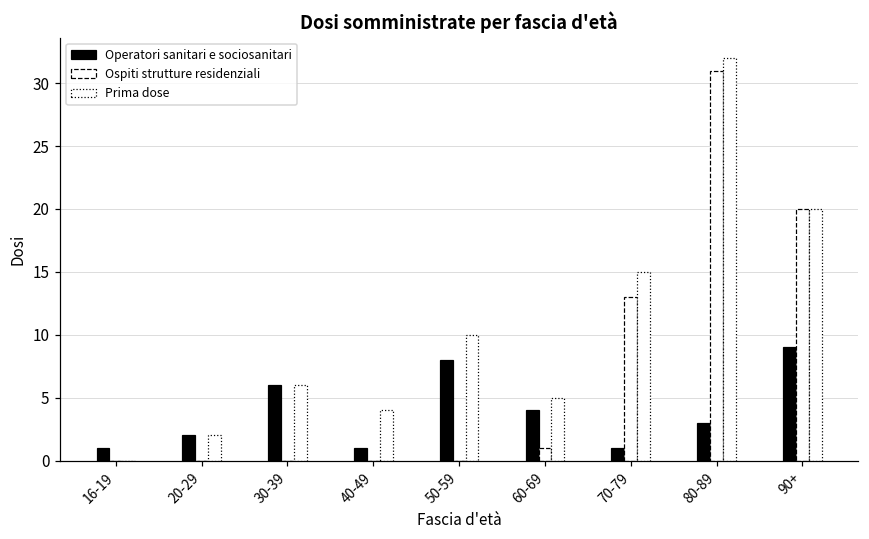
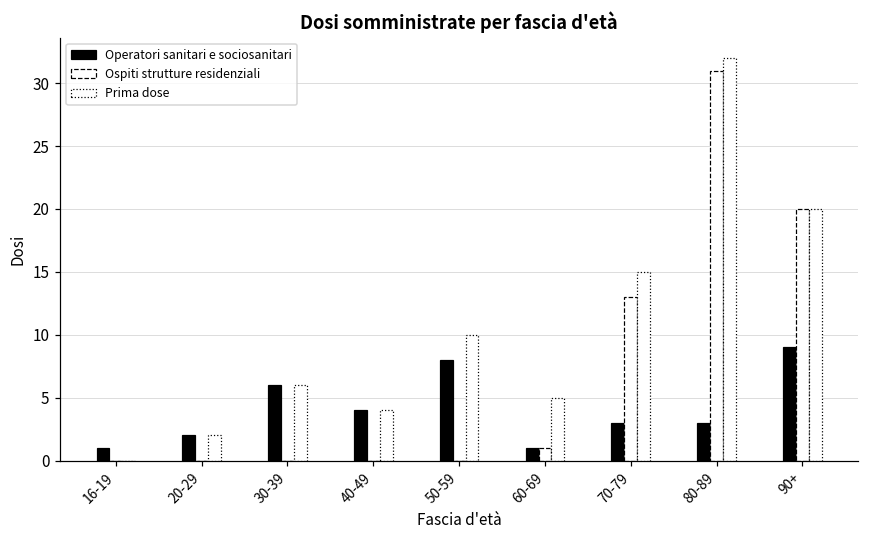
  {
    "Operatori sanitari e sociosanitari": {
      "16-19": 1,
      "20-29": 2,
      "30-39": 6,
-     "40-49": 1,
+     "40-49": 4,
      "50-59": 8,
-     "60-69": 4,
-     "70-79": 1,
+     "60-69": 1,
+     "70-79": 3,
      "80-89": 3,
      "90+": 9
    }
  }
